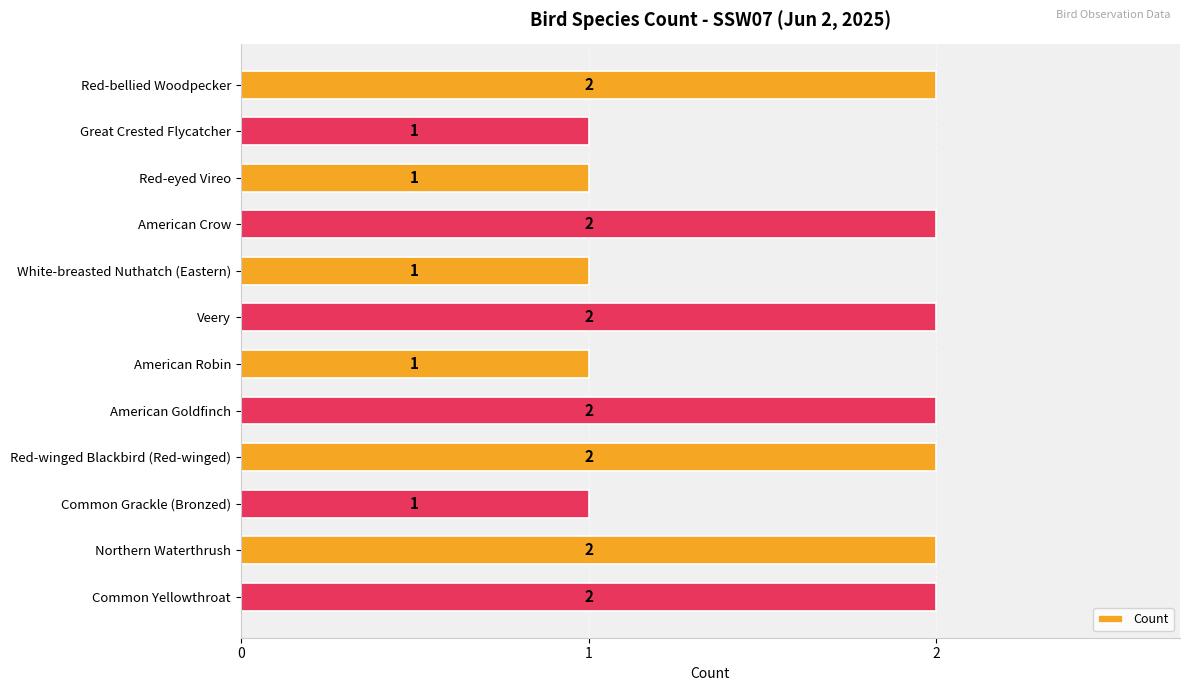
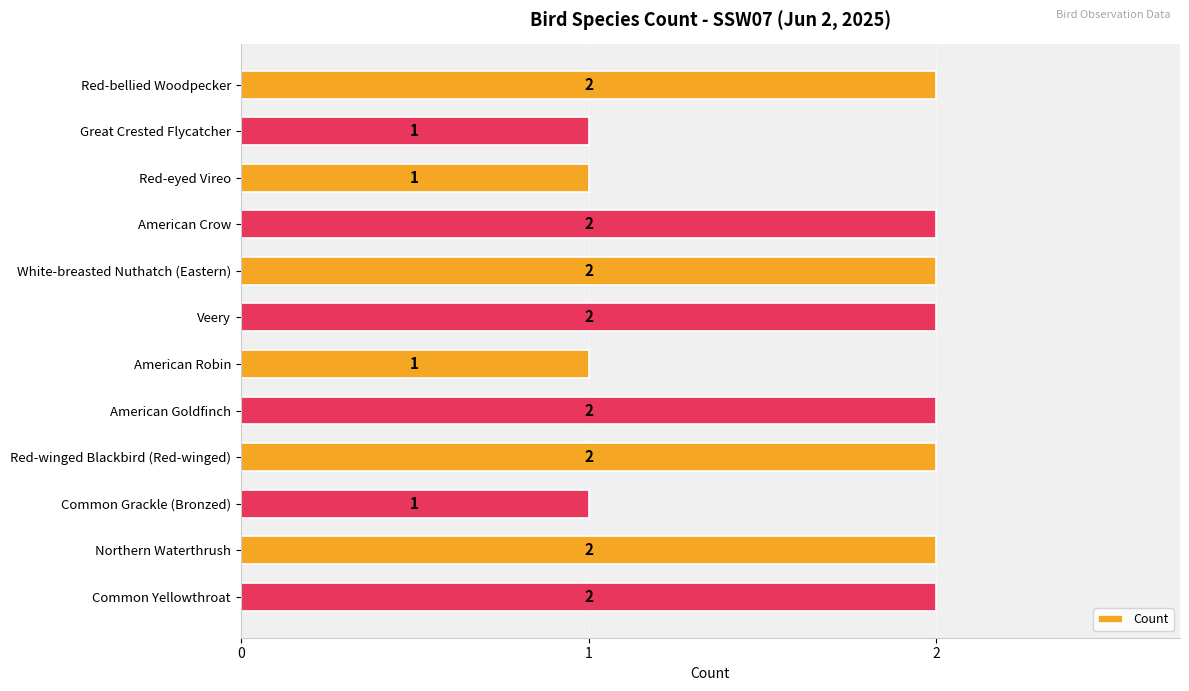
  {
    "Red-bellied Woodpecker": 2,
    "Great Crested Flycatcher": 1,
    "Red-eyed Vireo": 1,
    "American Crow": 2,
-   "White-breasted Nuthatch (Eastern)": 1,
+   "White-breasted Nuthatch (Eastern)": 2,
    "Veery": 2,
    "American Robin": 1,
    "American Goldfinch": 2,
    "Red-winged Blackbird (Red-winged)": 2,
    "Common Grackle (Bronzed)": 1,
    "Northern Waterthrush": 2,
    "Common Yellowthroat": 2
  }
